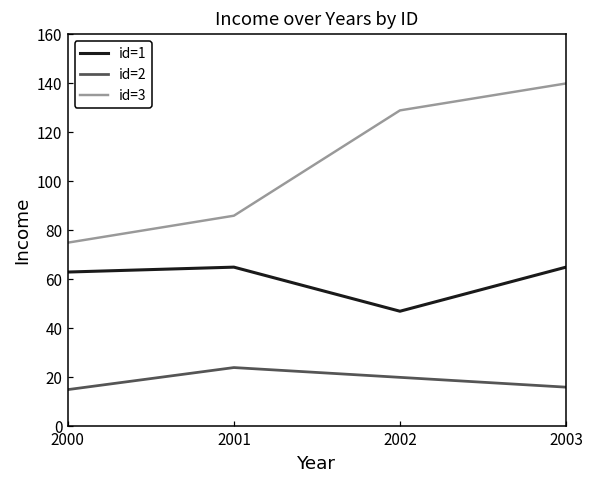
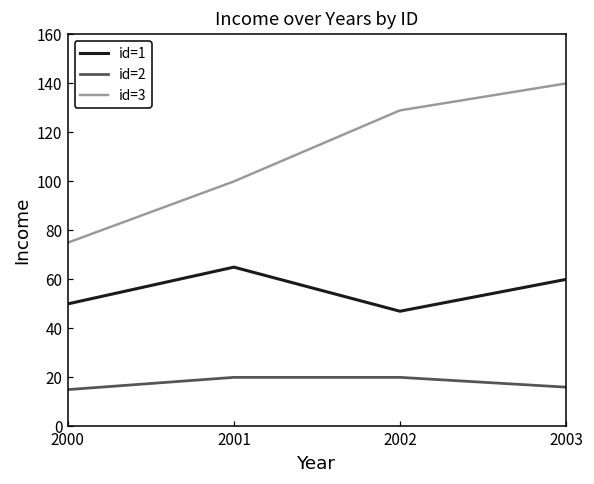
  {
    "id=1": {
-     "2000": 63,
+     "2000": 50,
      "2001": 65,
      "2002": 47,
-     "2003": 65
+     "2003": 60
    },
    "id=2": {
      "2000": 15,
-     "2001": 24,
+     "2001": 20,
      "2002": 20,
      "2003": 16
    },
    "id=3": {
      "2000": 75,
-     "2001": 86,
+     "2001": 100,
      "2002": 129,
      "2003": 140
    }
  }
